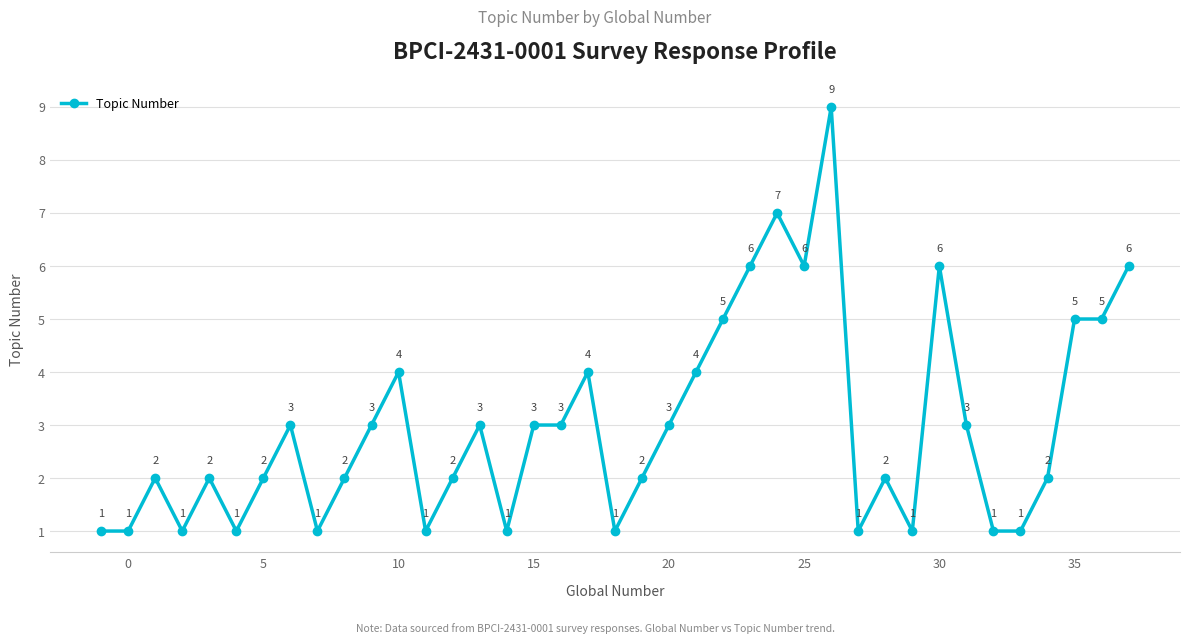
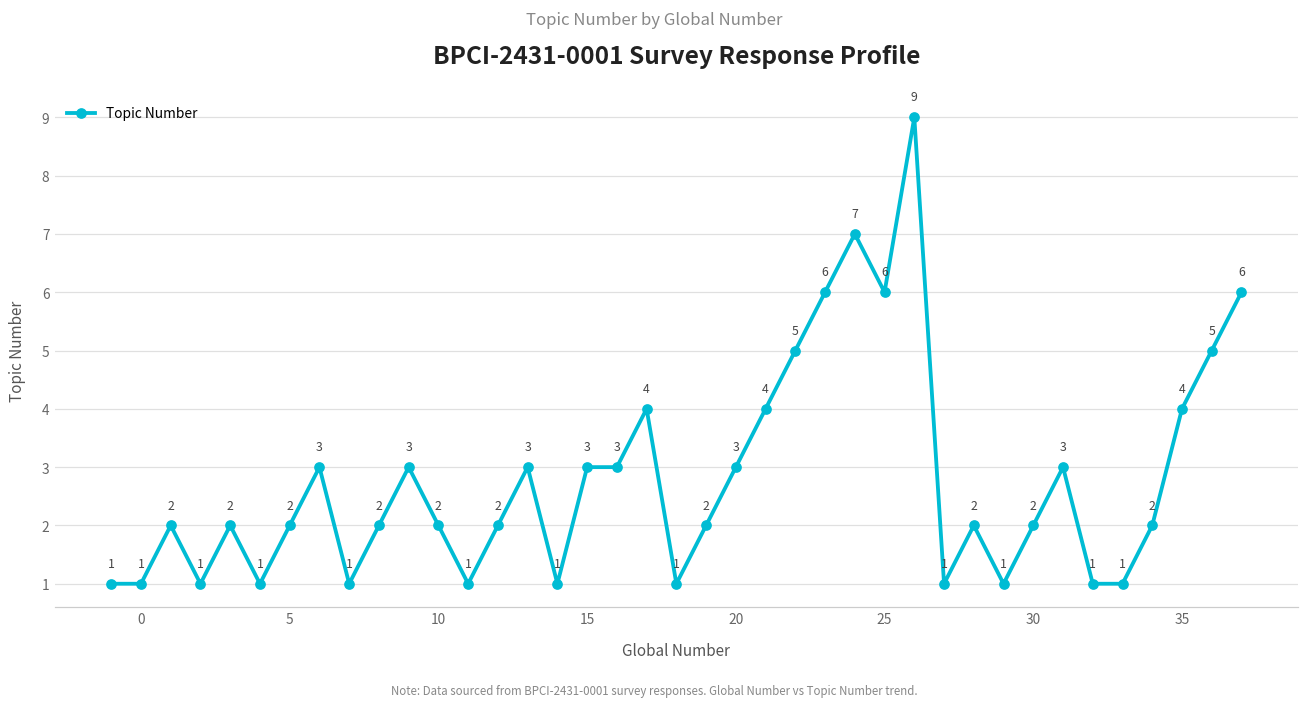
  {
    "0": 1,
    "5": 2,
-   "10": 4,
+   "10": 2,
    "15": 3,
    "20": 3,
    "25": 6,
-   "30": 6,
-   "35": 5
+   "30": 2,
+   "35": 4
  }
